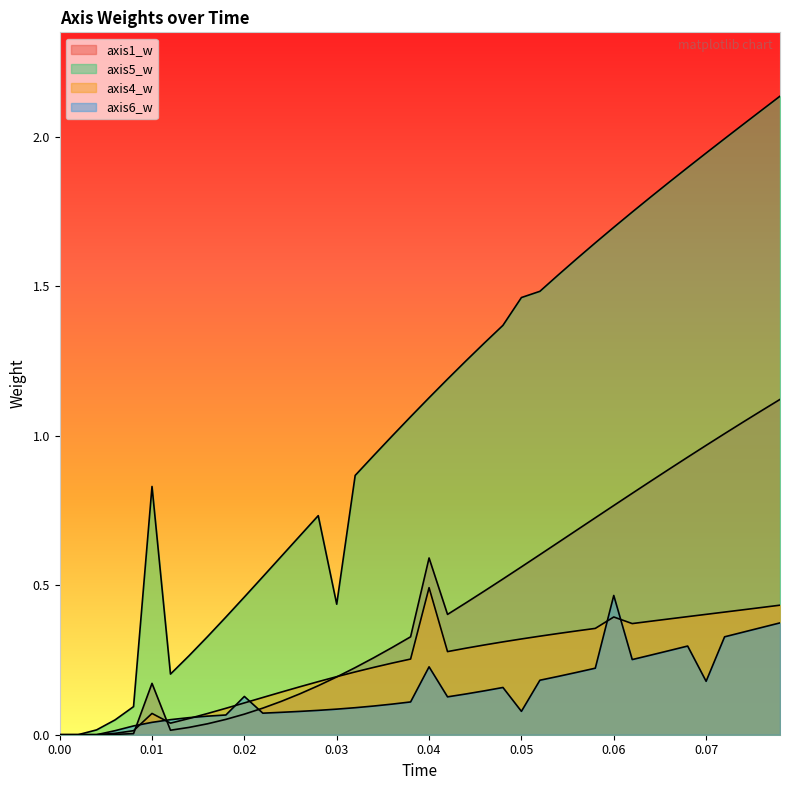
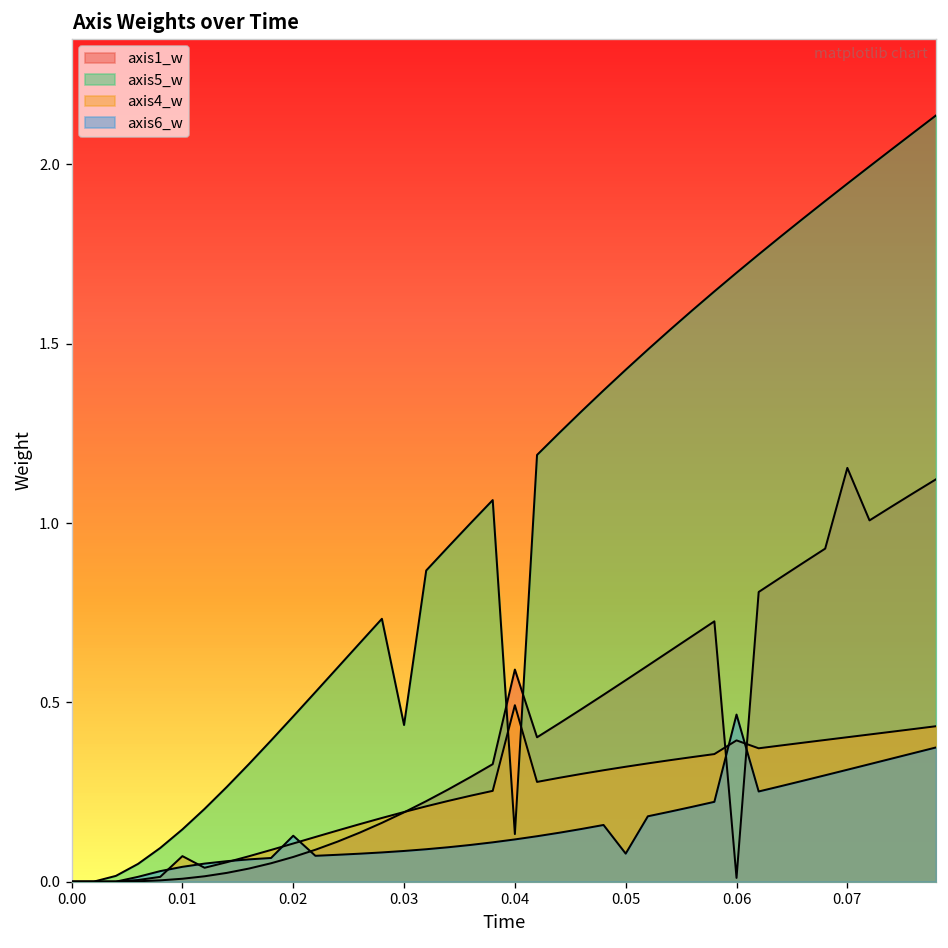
  {
    "axis1_w": {
-     "0.01": 0.17,
+     "0.01": 0.01,
      "0.02": 0.07,
      "0.04": 0.59,
      "0.05": 0.56,
-     "0.06": 0.77,
-     "0.07": 0.97
+     "0.06": 0.01,
+     "0.07": 1.15
    },
    "axis5_w": {
-     "0.01": 0.83,
+     "0.01": 0.15,
      "0.02": 0.46,
      "0.03": 0.44,
-     "0.04": 1.13,
-     "0.05": 1.46,
+     "0.04": 0.13,
+     "0.05": 1.43,
      "0.06": 1.70,
      "0.07": 1.95
    },
    "axis4_w": {
      "0.01": 0.07,
      "0.02": 0.11,
      "0.04": 0.49,
      "0.05": 0.32,
      "0.06": 0.39,
      "0.07": 0.40
    },
    "axis6_w": {
      "0.01": 0.04,
      "0.02": 0.13,
      "0.03": 0.09,
-     "0.04": 0.23,
+     "0.04": 0.12,
      "0.05": 0.08,
      "0.06": 0.47,
-     "0.07": 0.18
+     "0.07": 0.31
    }
  }
